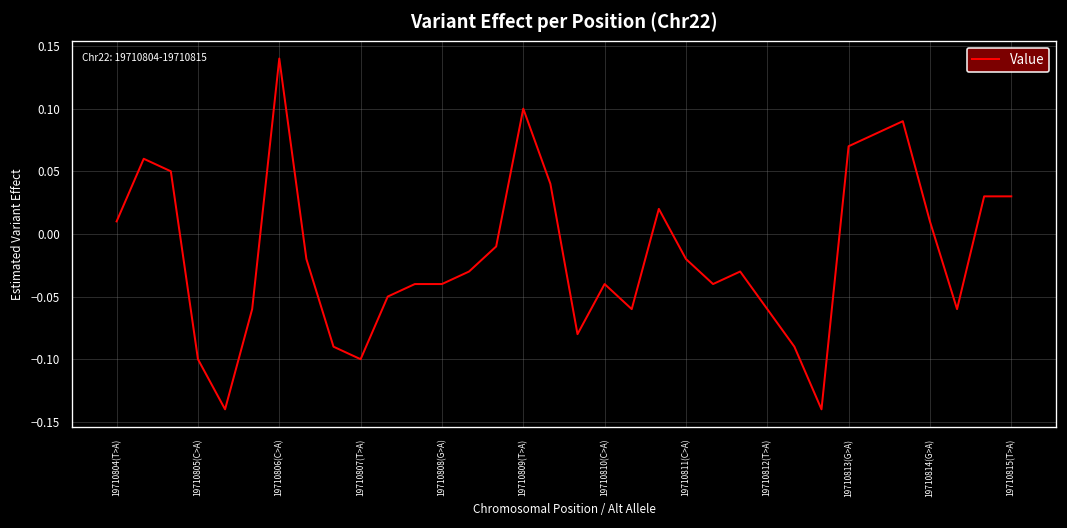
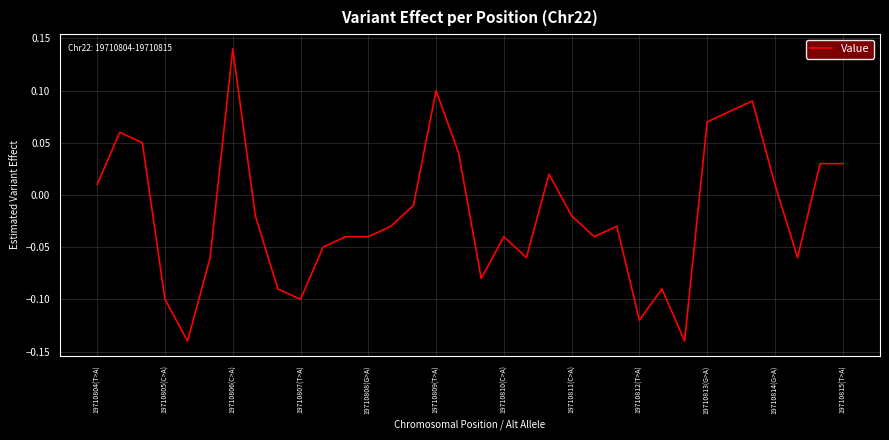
  {
    "19710804(T>A)": 0.01,
    "19710805(C>A)": -0.10,
    "19710806(C>A)": 0.14,
    "19710807(T>A)": -0.10,
    "19710808(G>A)": -0.04,
    "19710809(T>A)": 0.10,
    "19710810(C>A)": -0.04,
    "19710811(C>A)": -0.02,
-   "19710812(T>A)": -0.06,
+   "19710812(T>A)": -0.12,
    "19710813(G>A)": 0.07,
    "19710814(G>A)": 0.01,
    "19710815(T>A)": 0.03
  }
